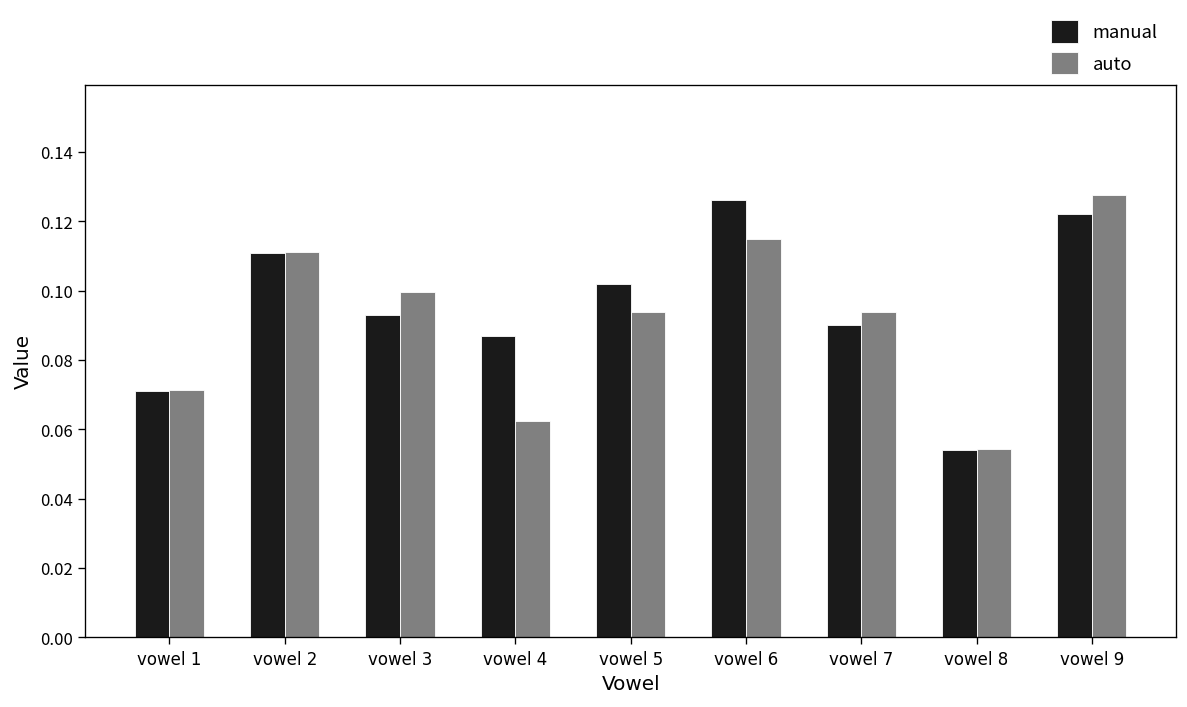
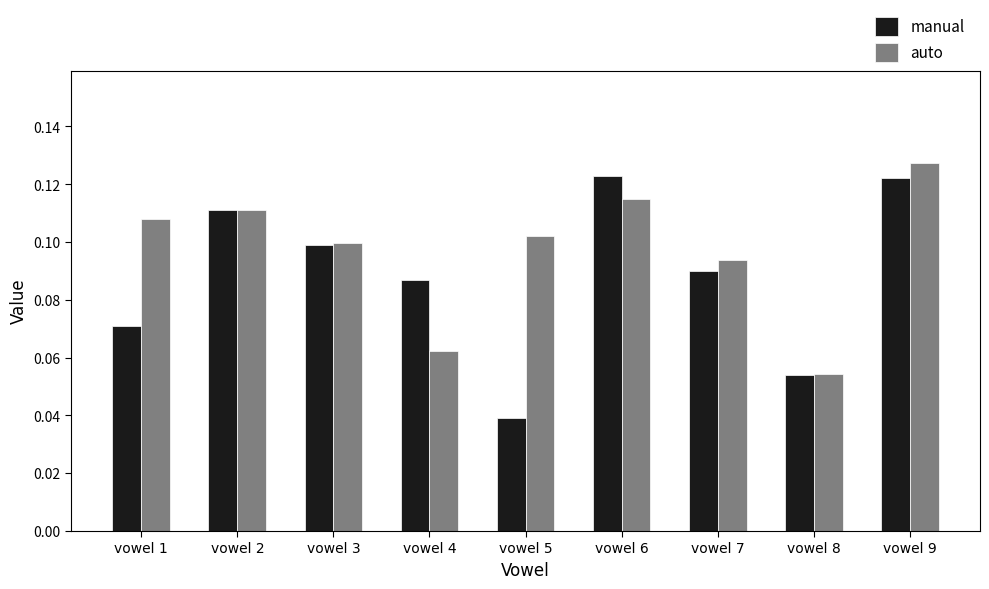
  {
    "manual": {
      "vowel 1": 0.071,
      "vowel 2": 0.111,
-     "vowel 3": 0.093,
+     "vowel 3": 0.099,
      "vowel 4": 0.087,
-     "vowel 5": 0.102,
-     "vowel 6": 0.126,
+     "vowel 5": 0.039,
+     "vowel 6": 0.123,
      "vowel 7": 0.090,
      "vowel 8": 0.054,
      "vowel 9": 0.122
    },
    "auto": {
-     "vowel 1": 0.071,
+     "vowel 1": 0.108,
      "vowel 2": 0.111,
      "vowel 3": 0.100,
      "vowel 4": 0.062,
-     "vowel 5": 0.094,
+     "vowel 5": 0.102,
      "vowel 6": 0.115,
      "vowel 7": 0.094,
      "vowel 8": 0.054,
      "vowel 9": 0.127
    }
  }
